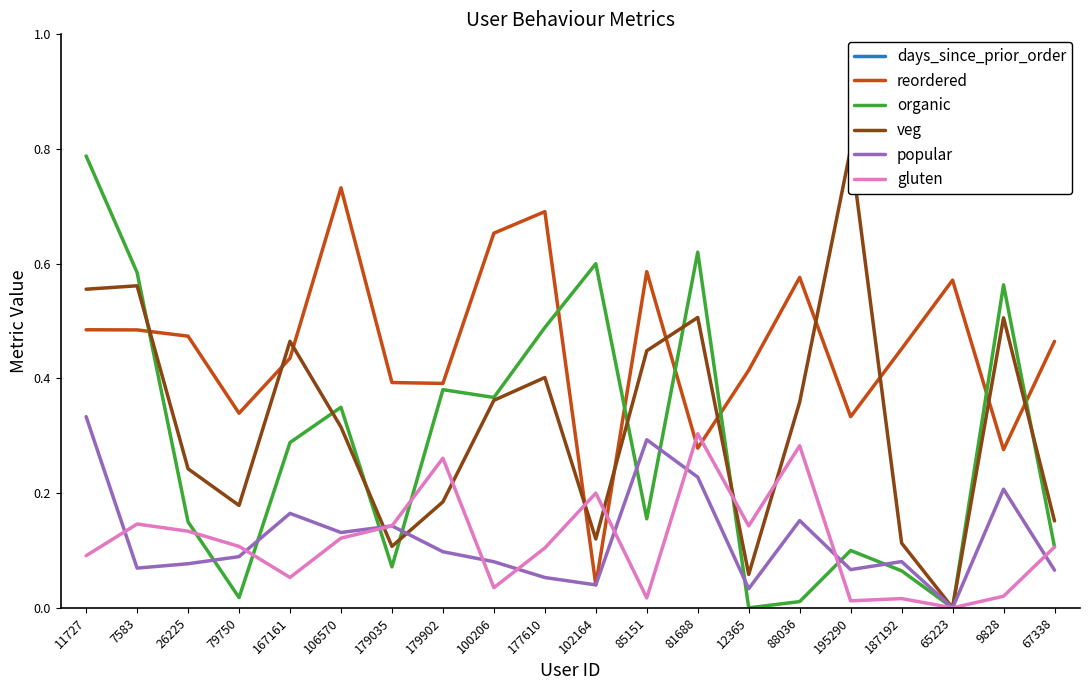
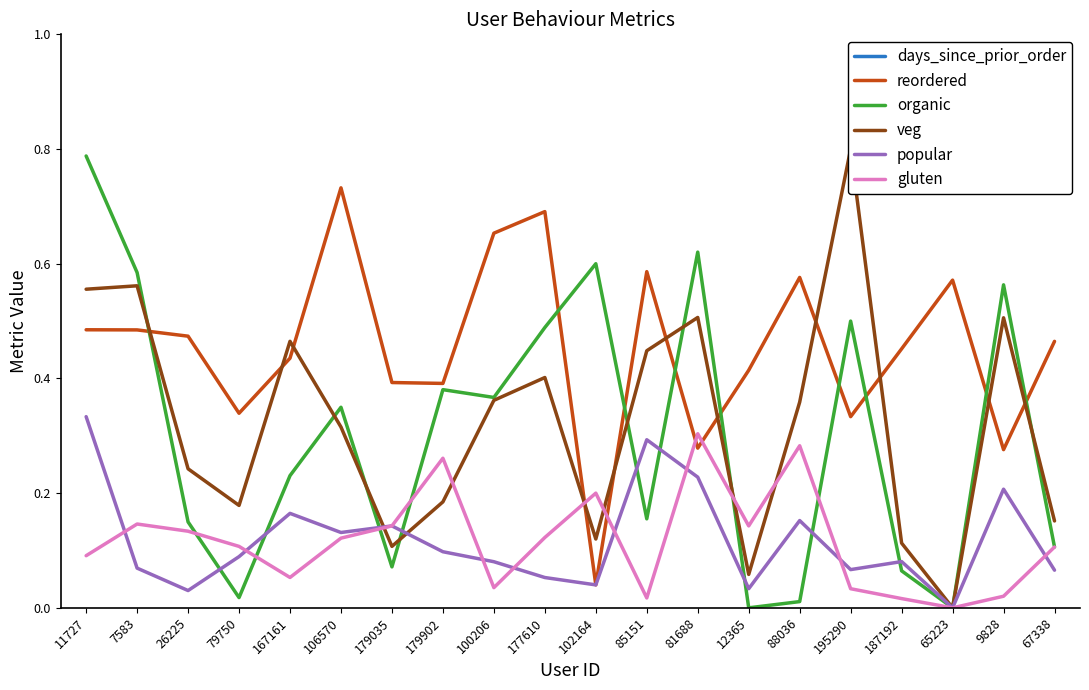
  {
    "reordered": {
      "11727": 0.48,
      "7583": 0.48,
      "26225": 0.47,
      "79750": 0.34,
      "167161": 0.44,
      "106570": 0.73,
      "179035": 0.39,
      "179902": 0.39,
      "100206": 0.65,
      "177610": 0.69,
      "85151": 0.59,
      "81688": 0.28,
      "12365": 0.41,
      "88036": 0.58,
      "195290": 0.33,
      "187192": 0.45,
      "65223": 0.57,
      "9828": 0.28,
      "67338": 0.46
    },
    "organic": {
      "11727": 0.79,
      "7583": 0.58,
      "26225": 0.15,
      "79750": 0.02,
-     "167161": 0.29,
+     "167161": 0.23,
      "106570": 0.35,
      "179035": 0.07,
      "179902": 0.38,
      "100206": 0.37,
      "177610": 0.49,
      "102164": 0.60,
      "85151": 0.16,
      "81688": 0.62,
      "12365": 0.00,
      "88036": 0.01,
-     "195290": 0.1,
+     "195290": 0.5,
      "187192": 0.06,
      "9828": 0.56
    },
    "veg": {
      "11727": 0.56,
      "7583": 0.56,
      "26225": 0.24,
      "79750": 0.18,
      "167161": 0.46,
      "106570": 0.32,
      "179035": 0.11,
      "179902": 0.18,
      "100206": 0.36,
      "177610": 0.40,
      "102164": 0.12,
      "85151": 0.45,
      "81688": 0.51,
      "12365": 0.06,
      "88036": 0.36,
      "187192": 0.11,
      "9828": 0.51,
      "67338": 0.15
    },
    "popular": {
      "11727": 0.33,
      "7583": 0.07,
-     "26225": 0.08,
+     "26225": 0.03,
      "79750": 0.09,
      "167161": 0.16,
      "106570": 0.13,
      "179902": 0.10,
      "100206": 0.08,
      "177610": 0.05,
      "85151": 0.29,
      "81688": 0.23,
      "12365": 0.03,
      "88036": 0.15,
      "195290": 0.07,
      "187192": 0.08,
      "9828": 0.21,
      "67338": 0.07
    },
    "gluten": {
      "11727": 0.09,
      "7583": 0.15,
      "26225": 0.13,
      "79750": 0.11,
      "167161": 0.05,
      "106570": 0.12,
      "179902": 0.26,
      "100206": 0.04,
-     "177610": 0.10,
+     "177610": 0.12,
      "102164": 0.20,
      "85151": 0.02,
      "81688": 0.30,
      "12365": 0.14,
      "88036": 0.28,
-     "195290": 0.01,
+     "195290": 0.03,
      "187192": 0.02,
      "9828": 0.02
    }
  }
